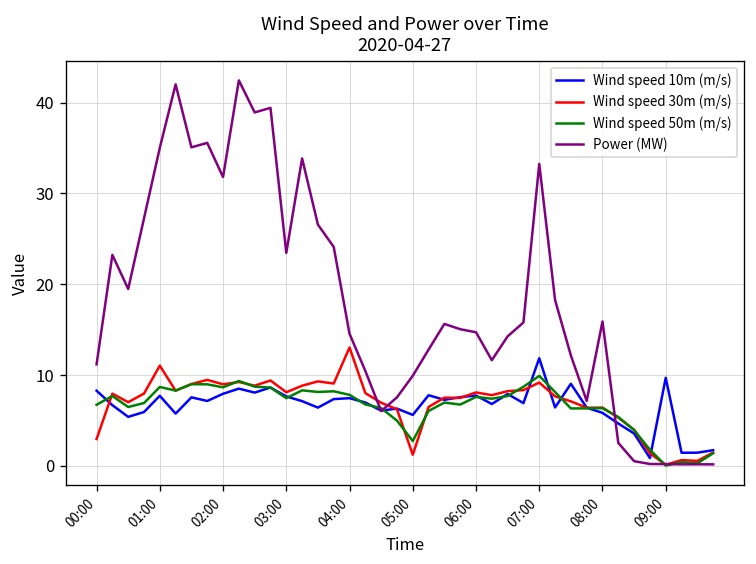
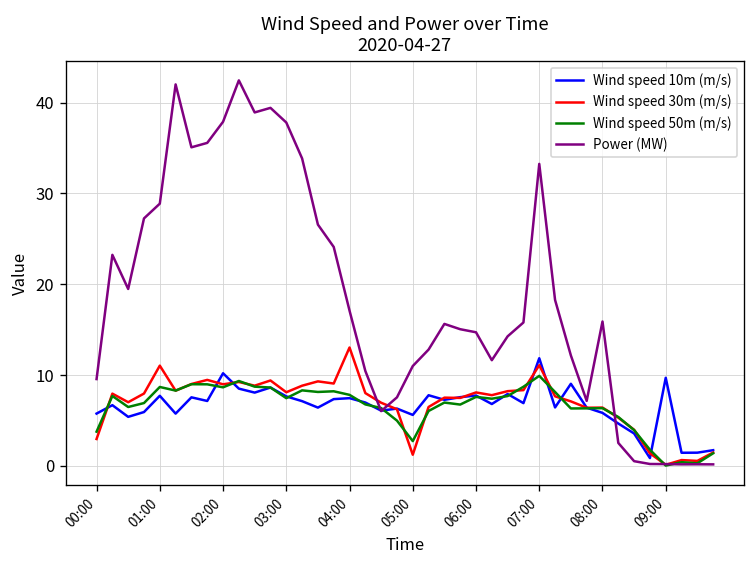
  {
    "Wind speed 10m (m/s)": {
-     "00:00": 8,
+     "00:00": 6,
      "01:00": 8,
-     "02:00": 8,
+     "02:00": 10,
      "04:00": 7,
      "05:00": 6,
      "07:00": 12,
      "08:00": 6,
      "09:00": 10
    },
    "Wind speed 30m (m/s)": {
      "00:00": 3,
      "01:00": 11,
      "02:00": 9,
      "03:00": 8,
      "04:00": 13,
      "05:00": 1,
      "06:00": 8,
-     "07:00": 9
+     "07:00": 11
    },
    "Wind speed 50m (m/s)": {
-     "00:00": 7,
+     "00:00": 4,
      "01:00": 9,
      "02:00": 9,
      "04:00": 8,
      "05:00": 3,
      "07:00": 10
    },
    "Power (MW)": {
-     "00:00": 11,
-     "01:00": 35,
-     "02:00": 32,
-     "03:00": 23,
-     "04:00": 15,
-     "05:00": 10,
+     "00:00": 10,
+     "01:00": 29,
+     "02:00": 38,
+     "03:00": 38,
+     "04:00": 17,
+     "05:00": 11,
      "06:00": 15,
      "07:00": 33,
      "08:00": 16
    }
  }
